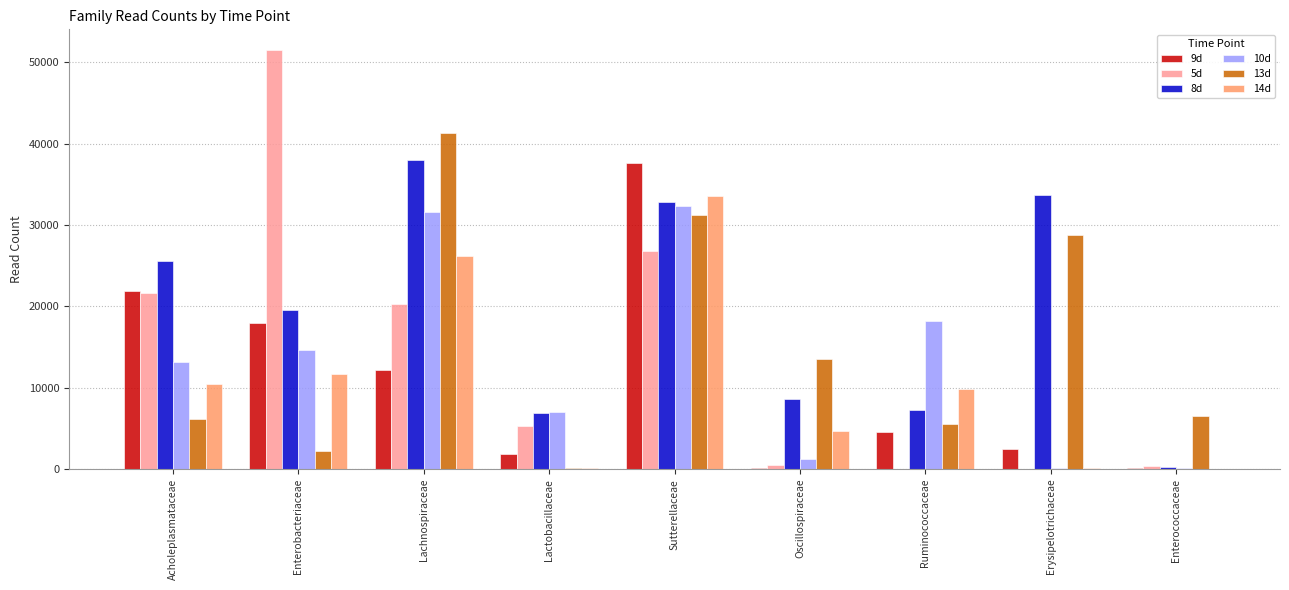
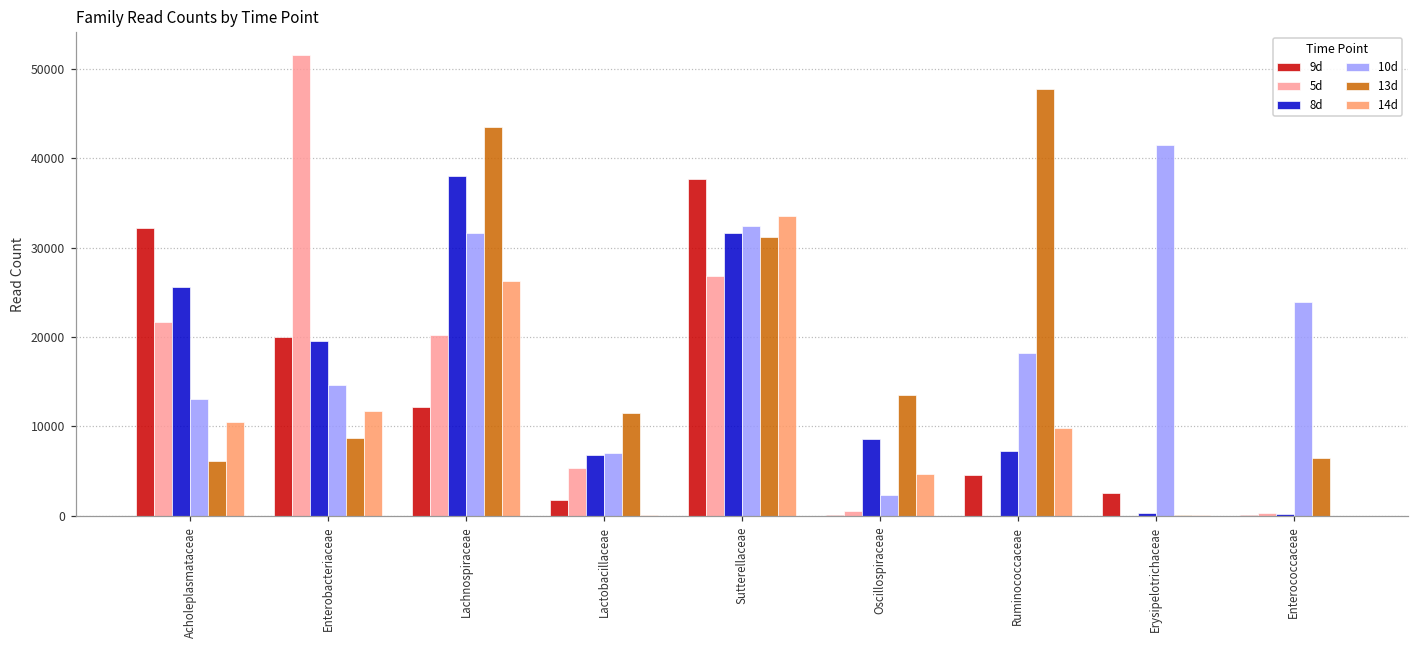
  {
    "9d": {
-     "Acholeplasmataceae": 22000,
-     "Enterobacteriaceae": 18000,
+     "Acholeplasmataceae": 32000,
+     "Enterobacteriaceae": 20000,
      "Lachnospiraceae": 12000,
      "Lactobacillaceae": 2000,
      "Sutterellaceae": 38000,
      "Ruminococcaceae": 5000,
      "Erysipelotrichaceae": 3000
    },
    "8d": {
      "Acholeplasmataceae": 26000,
      "Enterobacteriaceae": 20000,
      "Lachnospiraceae": 38000,
      "Lactobacillaceae": 7000,
-     "Sutterellaceae": 33000,
+     "Sutterellaceae": 32000,
      "Oscillospiraceae": 9000,
      "Ruminococcaceae": 7000,
-     "Erysipelotrichaceae": 34000
+     "Erysipelotrichaceae": 0
    },
    "10d": {
      "Acholeplasmataceae": 13000,
      "Enterobacteriaceae": 15000,
      "Lachnospiraceae": 32000,
      "Lactobacillaceae": 7000,
      "Sutterellaceae": 32000,
-     "Oscillospiraceae": 1000,
+     "Oscillospiraceae": 2000,
      "Ruminococcaceae": 18000,
-     "Erysipelotrichaceae": 0,
-     "Enterococcaceae": 0
+     "Erysipelotrichaceae": 41000,
+     "Enterococcaceae": 24000
    },
    "13d": {
      "Acholeplasmataceae": 6000,
-     "Enterobacteriaceae": 2000,
-     "Lachnospiraceae": 41000,
-     "Lactobacillaceae": 0,
+     "Enterobacteriaceae": 9000,
+     "Lachnospiraceae": 44000,
+     "Lactobacillaceae": 11000,
      "Sutterellaceae": 31000,
      "Oscillospiraceae": 14000,
-     "Ruminococcaceae": 6000,
-     "Erysipelotrichaceae": 29000,
+     "Ruminococcaceae": 48000,
+     "Erysipelotrichaceae": 0,
      "Enterococcaceae": 7000
    }
  }
